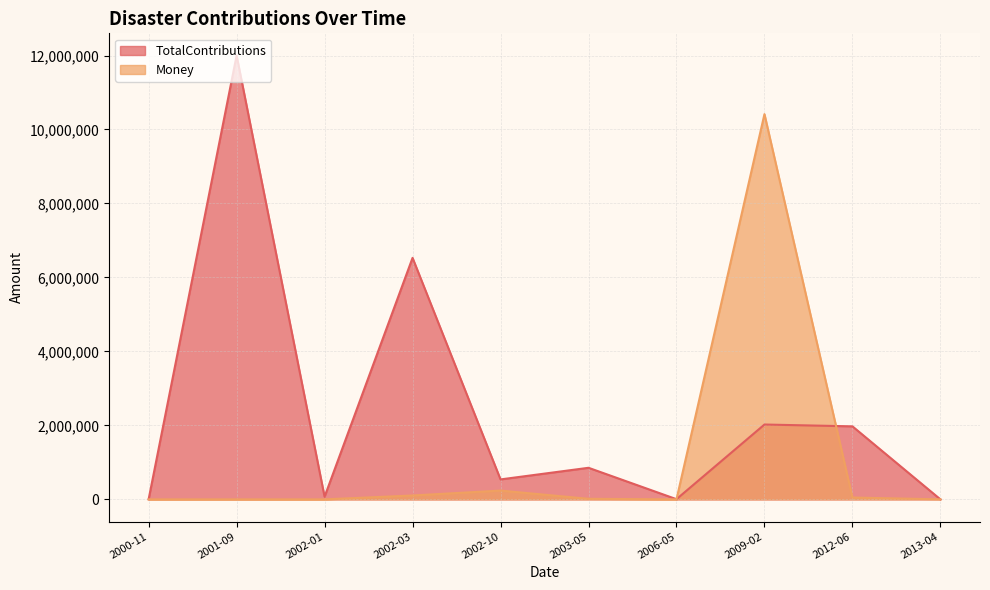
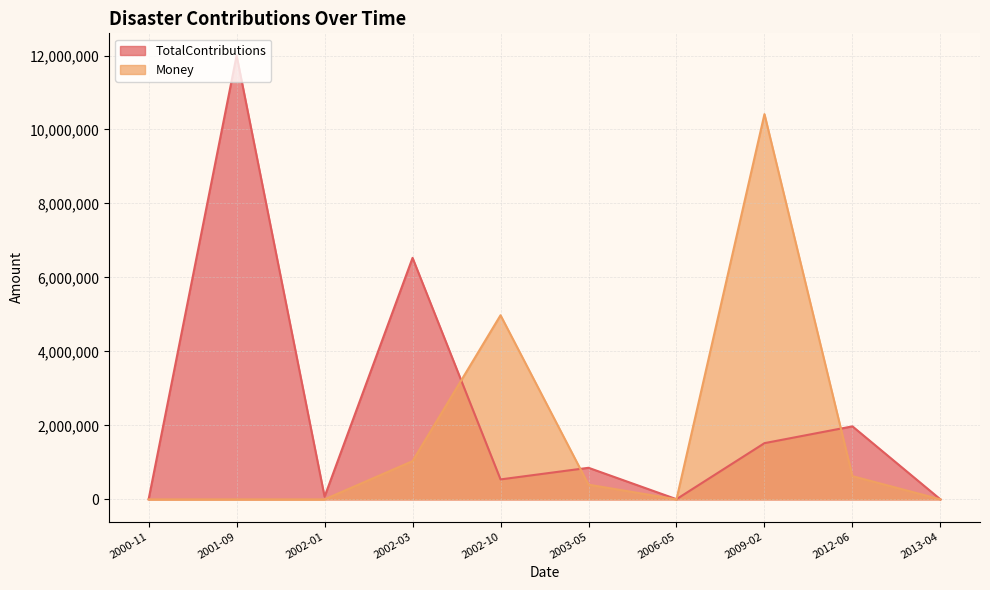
  {
    "TotalContributions": {
      "2002-01": "100,000",
      "2002-03": "6,500,000",
      "2002-10": "500,000",
      "2003-05": "900,000",
-     "2009-02": "2,000,000",
+     "2009-02": "1,500,000",
      "2012-06": "2,000,000"
    },
    "Money": {
      "2001-09": "0",
      "2002-01": "0",
-     "2002-03": "100,000",
-     "2002-10": "200,000",
-     "2003-05": "0",
+     "2002-03": "1,000,000",
+     "2002-10": "5,000,000",
+     "2003-05": "400,000",
      "2009-02": "10,400,000",
-     "2012-06": "100,000"
+     "2012-06": "600,000"
    }
  }
